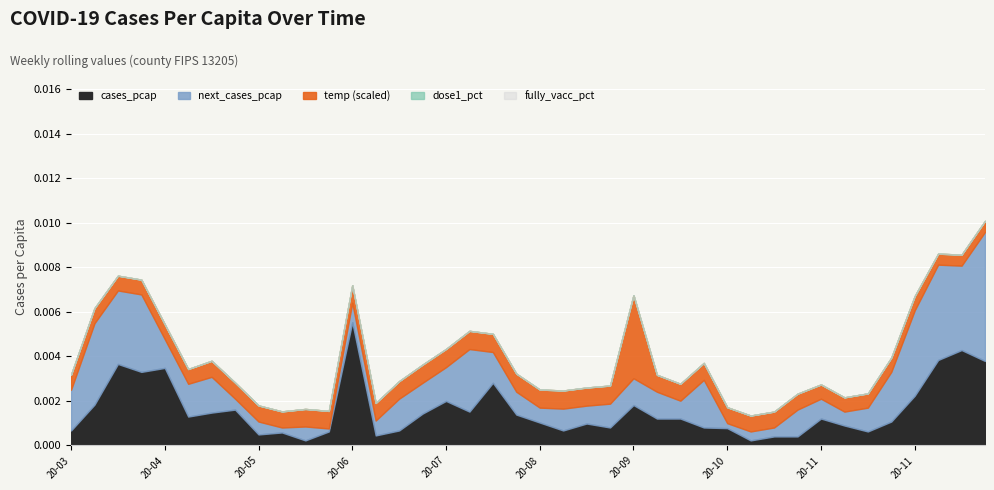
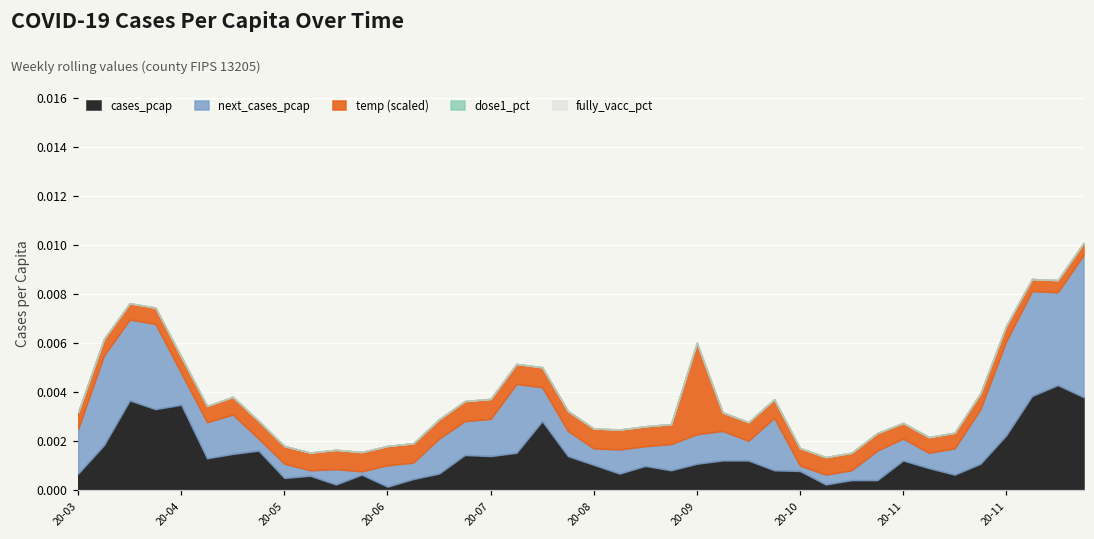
  {
    "cases_pcap": {
      "20-03": 0.0007,
      "20-04": 0.0035,
      "20-05": 0.0005,
-     "20-06": 0.0055,
-     "20-07": 0.0020,
+     "20-06": 0.0001,
+     "20-07": 0.0014,
      "20-08": 0.0010,
-     "20-09": 0.0018,
+     "20-09": 0.0011,
      "20-10": 0.0008
    },
    "next_cases_pcap": {
      "20-03": 0.0018,
      "20-04": 0.0013,
      "20-05": 0.0006,
      "20-06": 0.0009,
      "20-07": 0.0015,
      "20-08": 0.0007,
      "20-09": 0.0012,
      "20-10": 0.0002
    }
  }
